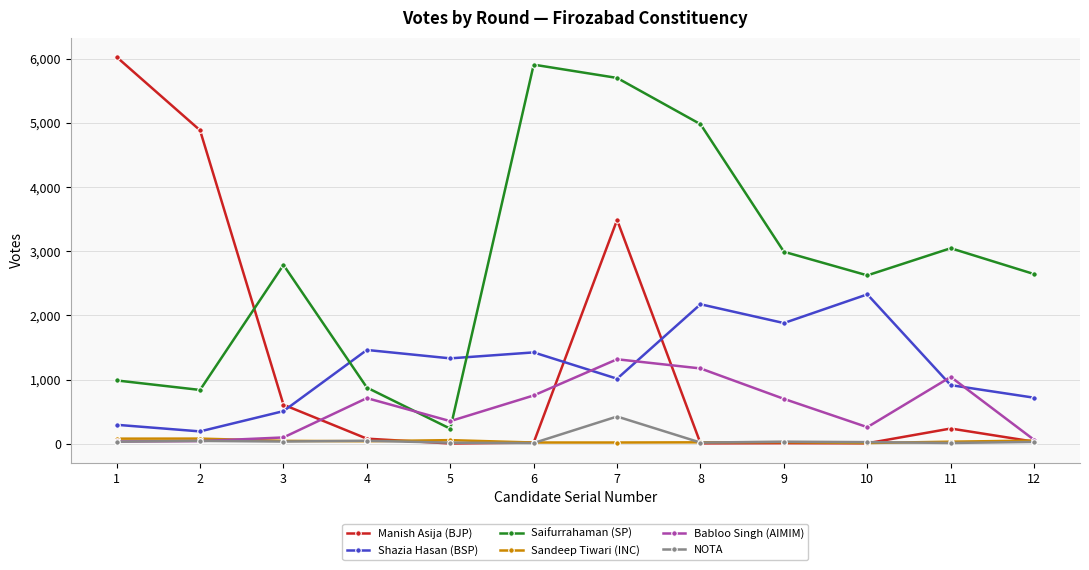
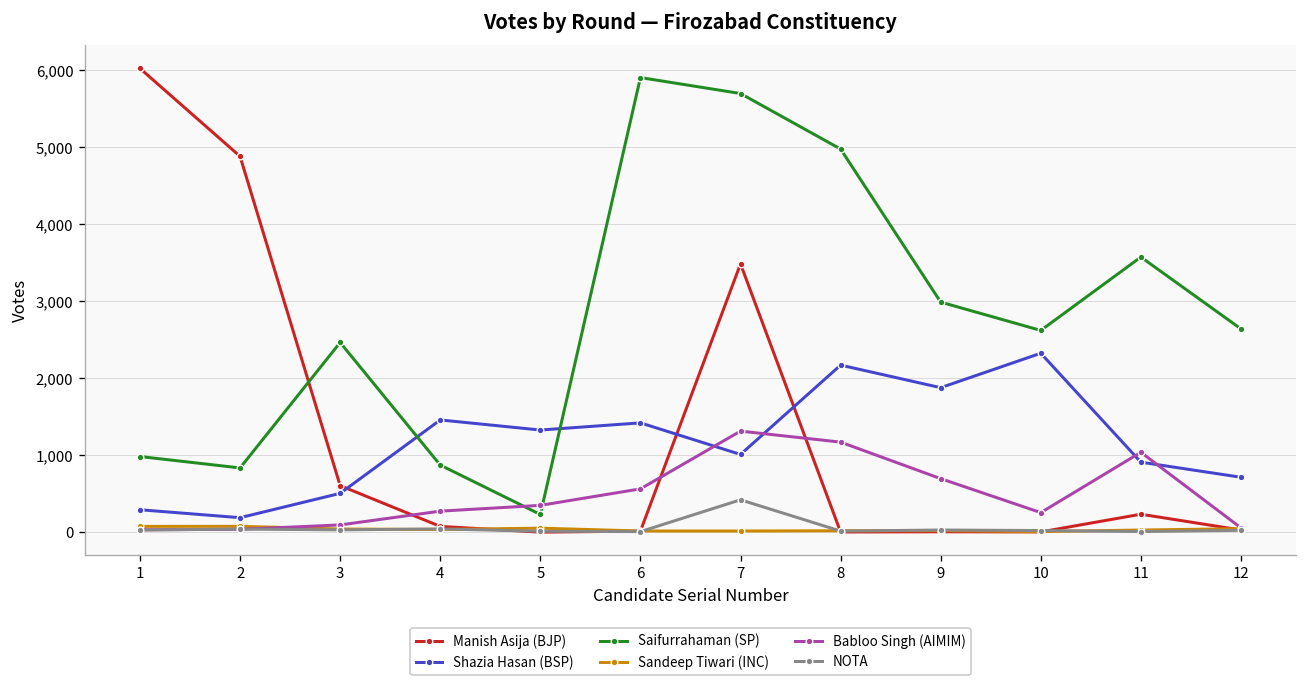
  {
    "Manish Asija (BJP)": {
      "1": "6,000",
      "2": "4,900",
      "3": "600",
      "7": "3,500",
      "11": "200"
    },
    "Shazia Hasan (BSP)": {
      "1": "300",
      "2": "200",
      "3": "500",
      "4": "1,500",
      "5": "1,300",
      "6": "1,400",
      "7": "1,000",
      "8": "2,200",
      "9": "1,900",
      "10": "2,300",
      "11": "900",
      "12": "700"
    },
    "Saifurrahaman (SP)": {
      "1": "1,000",
      "2": "800",
-     "3": "2,800",
+     "3": "2,500",
      "4": "900",
      "5": "200",
      "6": "5,900",
      "7": "5,700",
      "8": "5,000",
      "9": "3,000",
      "10": "2,600",
-     "11": "3,000",
+     "11": "3,600",
      "12": "2,600"
    },
    "Sandeep Tiwari (INC)": {
      "1": "100",
      "5": "100",
      "7": "0"
    },
    "Babloo Singh (AIMIM)": {
      "3": "100",
-     "4": "700",
+     "4": "300",
      "5": "400",
-     "6": "800",
+     "6": "600",
      "7": "1,300",
      "8": "1,200",
      "9": "700",
      "10": "300",
      "11": "1,000"
    },
    "NOTA": {
      "7": "400"
    }
  }
